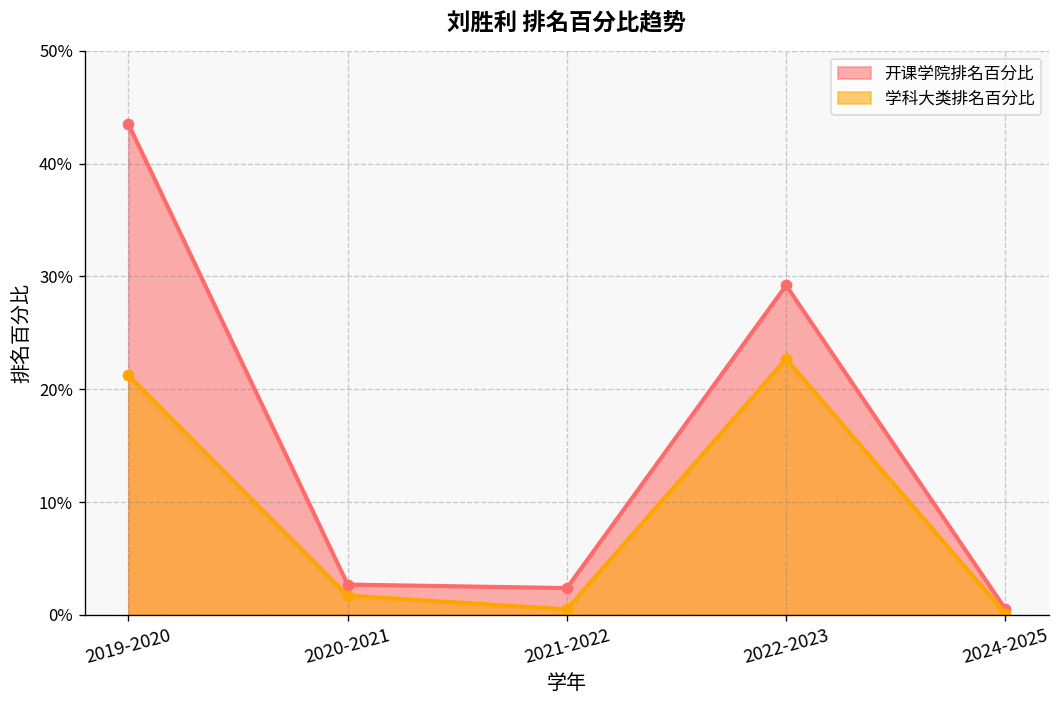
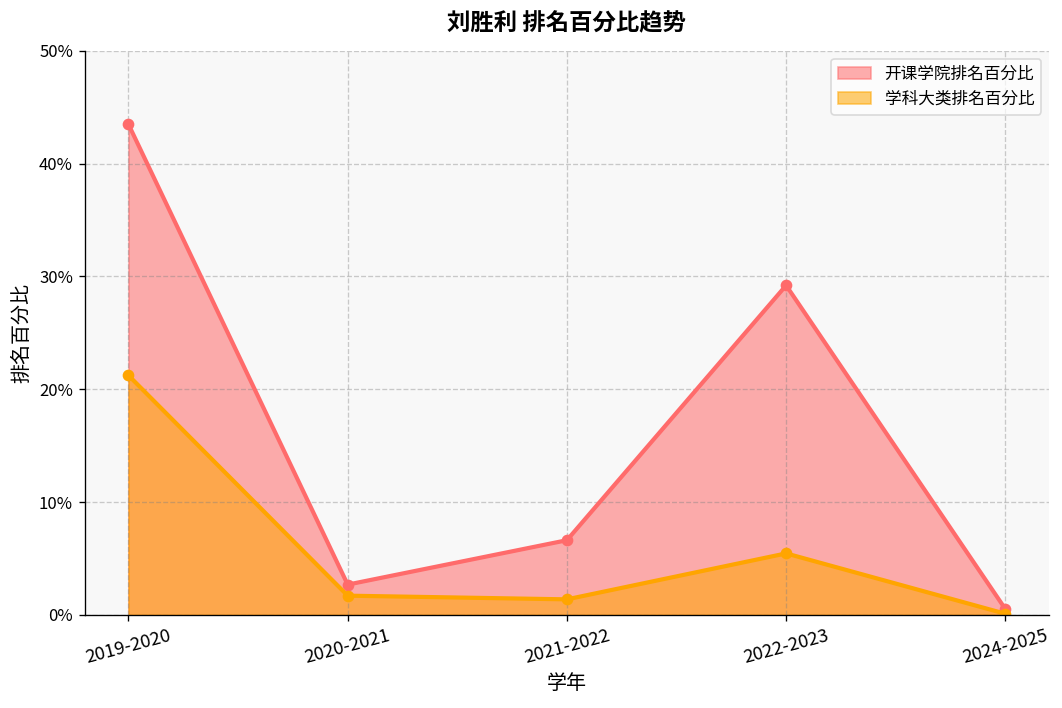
  {
    "开课学院排名百分比": {
      "2019-2020": "43%",
      "2020-2021": "3%",
-     "2021-2022": "2%",
+     "2021-2022": "7%",
      "2022-2023": "29%",
      "2024-2025": "1%"
    },
    "学科大类排名百分比": {
      "2019-2020": "21%",
      "2020-2021": "2%",
-     "2021-2022": "0%",
-     "2022-2023": "23%",
+     "2021-2022": "1%",
+     "2022-2023": "5%",
      "2024-2025": "0%"
    }
  }
